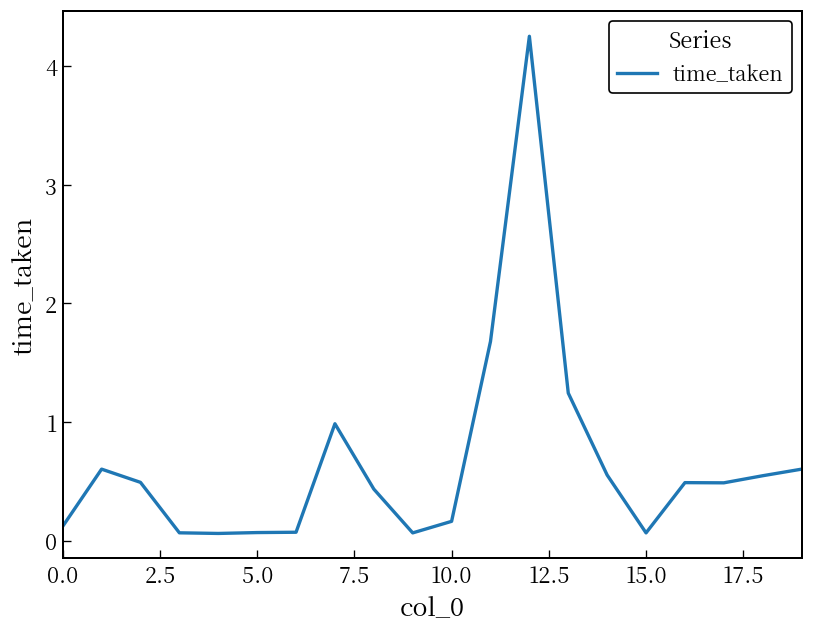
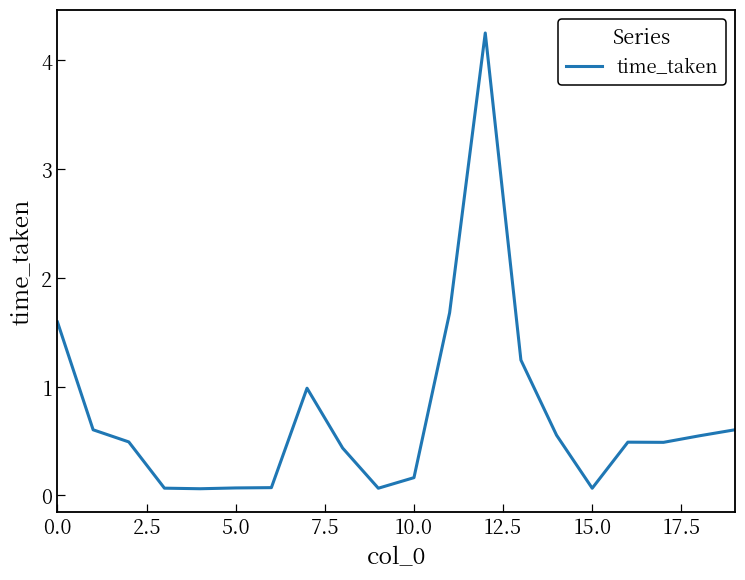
  {
-   "0.0": 0.1,
+   "0.0": 1.6,
    "5.0": 0.1,
    "10.0": 0.2,
    "15.0": 0.1
  }
